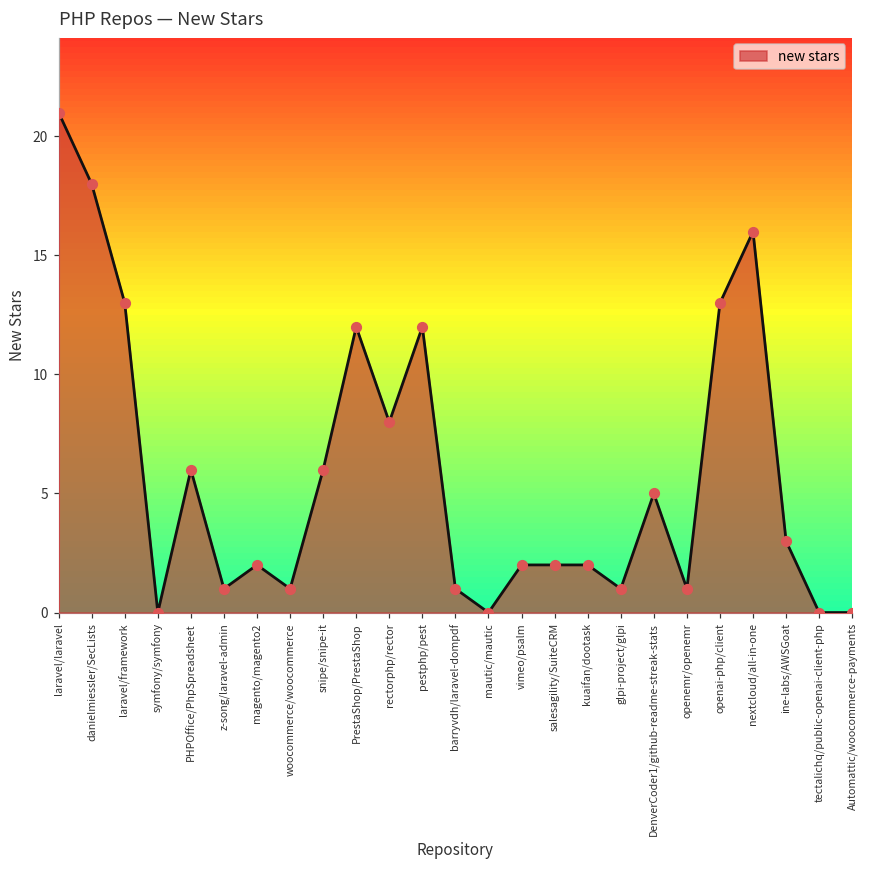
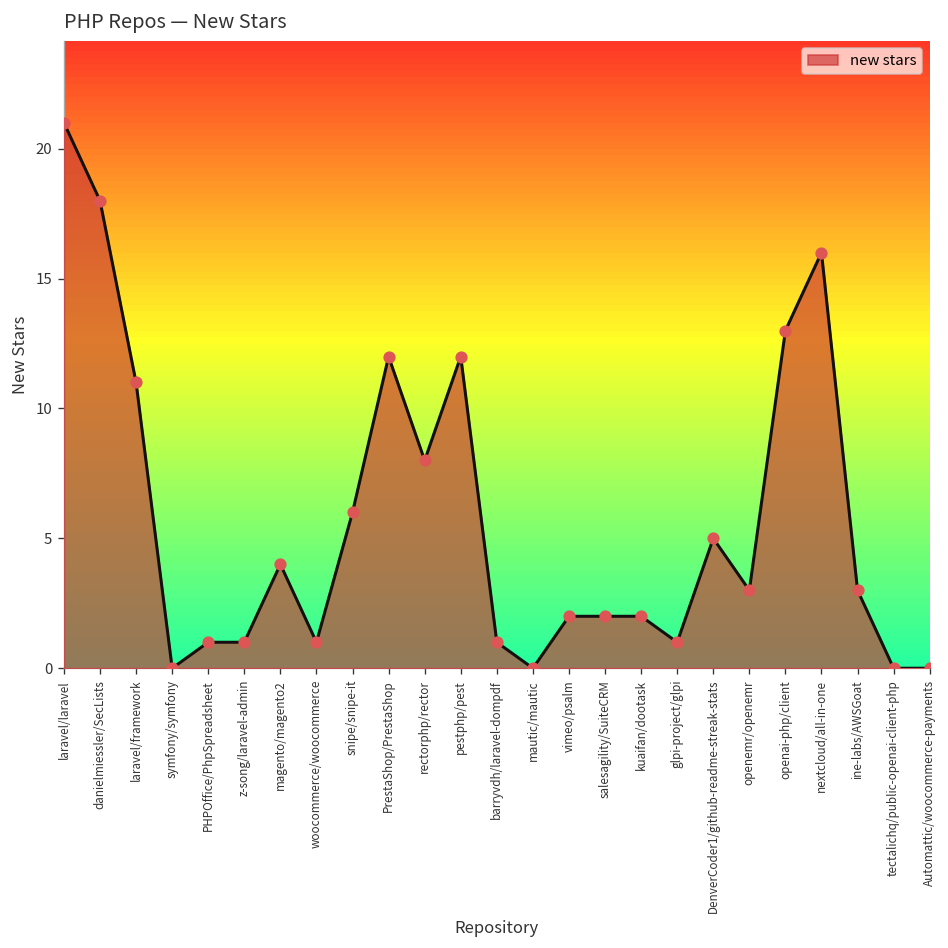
  {
    "laravel/laravel": 21,
    "danielmiessler/SecLists": 18,
-   "laravel/framework": 13,
+   "laravel/framework": 11,
    "symfony/symfony": 0,
-   "PHPOffice/PhpSpreadsheet": 6,
+   "PHPOffice/PhpSpreadsheet": 1,
    "z-song/laravel-admin": 1,
-   "magento/magento2": 2,
+   "magento/magento2": 4,
    "woocommerce/woocommerce": 1,
    "snipe/snipe-it": 6,
    "PrestaShop/PrestaShop": 12,
    "rectorphp/rector": 8,
    "pestphp/pest": 12,
    "barryvdh/laravel-dompdf": 1,
    "mautic/mautic": 0,
    "vimeo/psalm": 2,
    "salesagility/SuiteCRM": 2,
    "kuaifan/dootask": 2,
    "glpi-project/glpi": 1,
    "DenverCoder1/github-readme-streak-stats": 5,
-   "openemr/openemr": 1,
+   "openemr/openemr": 3,
    "openai-php/client": 13,
    "nextcloud/all-in-one": 16,
    "ine-labs/AWSGoat": 3,
    "tectalichq/public-openai-client-php": 0,
    "Automattic/woocommerce-payments": 0
  }
